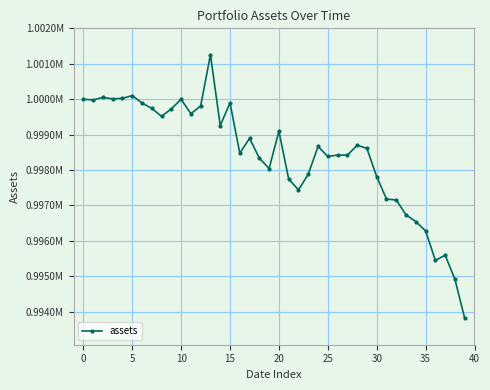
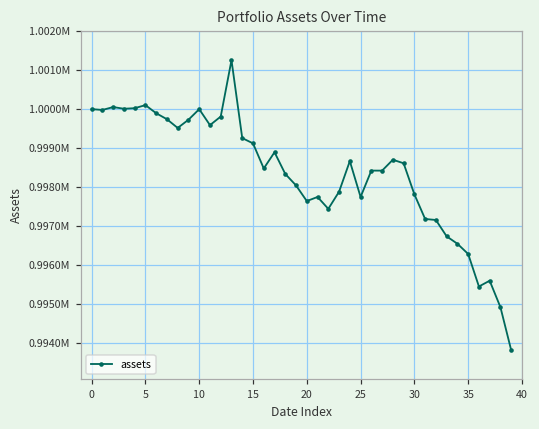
  {
    "0": 1000000,
    "5": 1000100,
    "10": 1000000,
-   "15": 999900,
-   "20": 999100,
-   "25": 998400,
+   "15": 999100,
+   "20": 997600,
+   "25": 997700,
    "30": 997800,
    "35": 996300
  }
